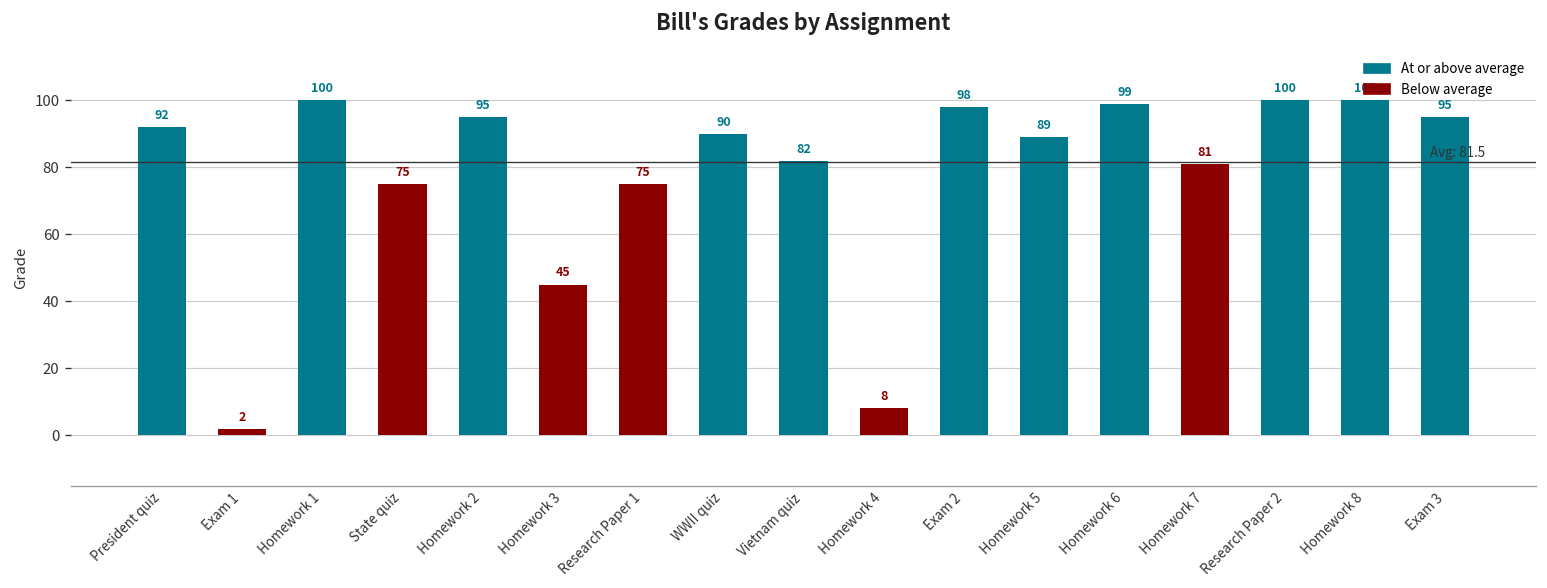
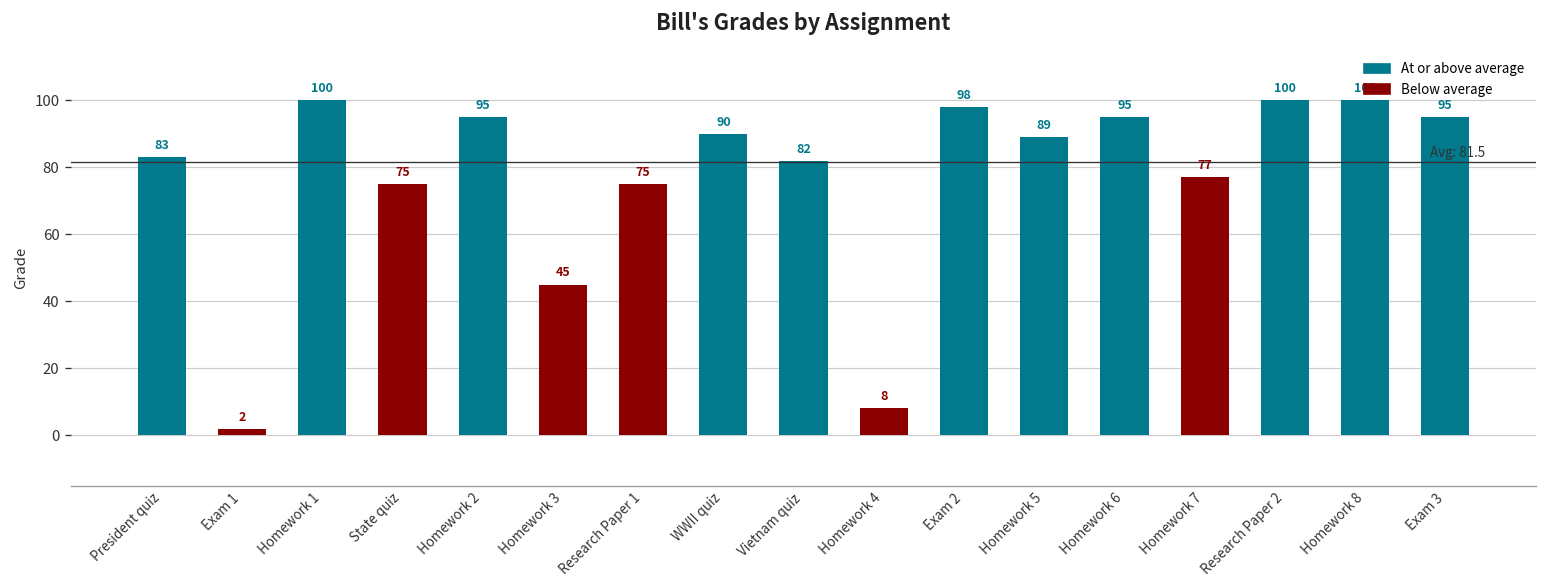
  {
-   "President quiz": 92,
+   "President quiz": 83,
    "Exam 1": 2,
    "Homework 1": 100,
    "State quiz": 75,
    "Homework 2": 95,
    "Homework 3": 45,
    "Research Paper 1": 75,
    "WWII quiz": 90,
    "Vietnam quiz": 82,
    "Homework 4": 8,
    "Exam 2": 98,
    "Homework 5": 89,
-   "Homework 6": 99,
-   "Homework 7": 81,
+   "Homework 6": 95,
+   "Homework 7": 77,
    "Research Paper 2": 100,
    "Homework 8": 100,
    "Exam 3": 95
  }
